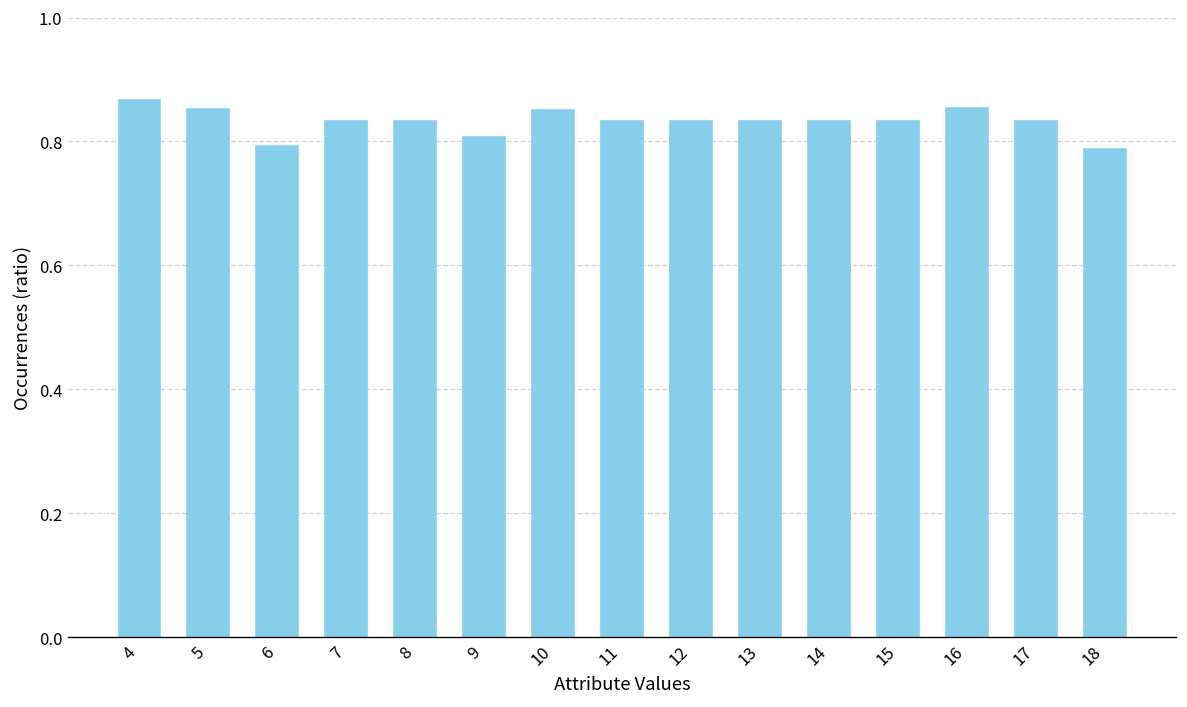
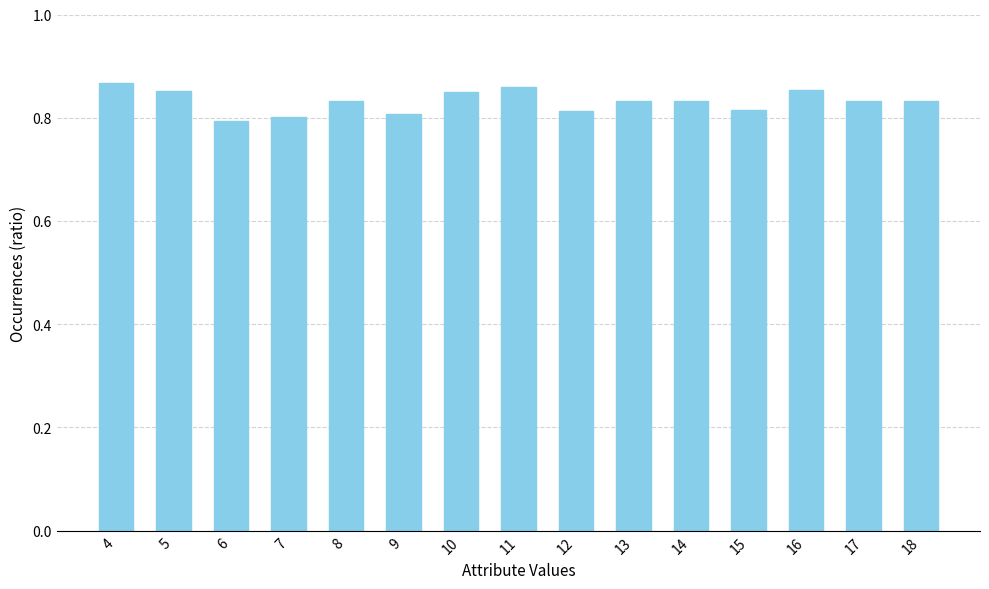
  {
    "4": 0.87,
    "5": 0.85,
    "6": 0.79,
-   "7": 0.83,
+   "7": 0.80,
    "8": 0.83,
    "9": 0.81,
    "10": 0.85,
-   "11": 0.83,
-   "12": 0.83,
+   "11": 0.86,
+   "12": 0.81,
    "13": 0.83,
    "14": 0.83,
-   "15": 0.83,
+   "15": 0.81,
    "16": 0.85,
    "17": 0.83,
-   "18": 0.79
+   "18": 0.83
  }
